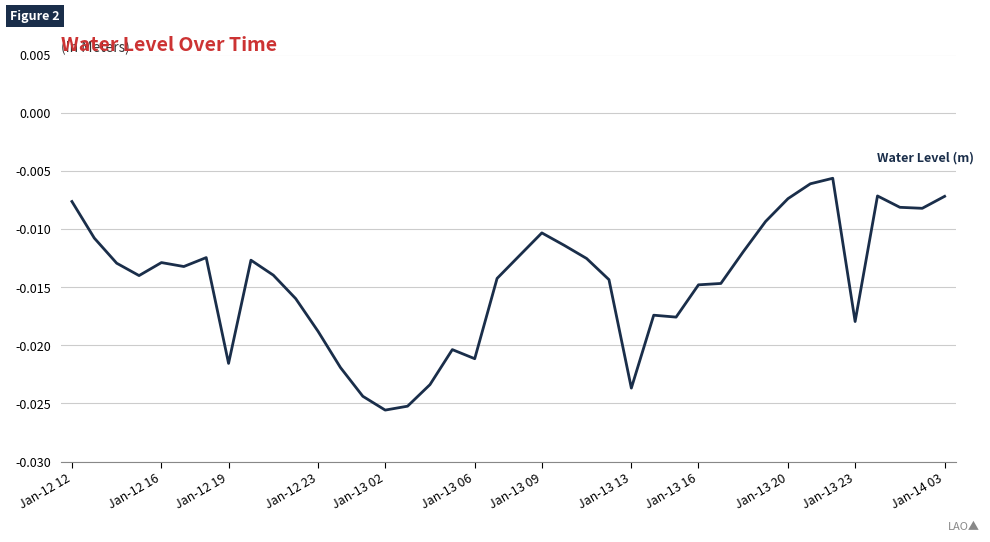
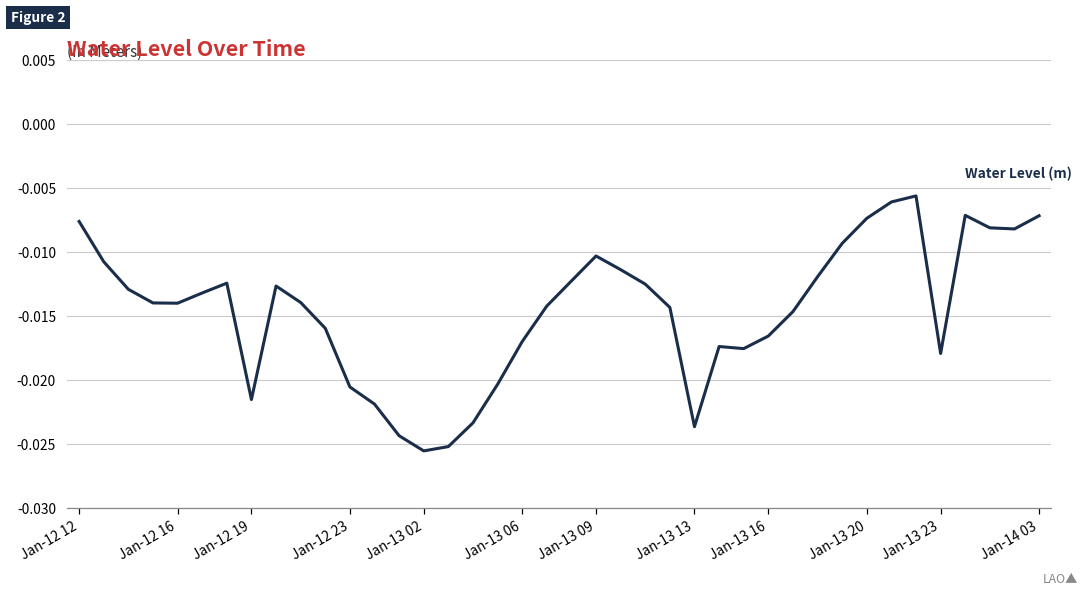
  {
    "Jan-12 12": -0.0076,
-   "Jan-12 16": -0.0129,
+   "Jan-12 16": -0.0140,
    "Jan-12 19": -0.0216,
-   "Jan-12 23": -0.0188,
+   "Jan-12 23": -0.0206,
    "Jan-13 02": -0.0256,
-   "Jan-13 06": -0.0212,
+   "Jan-13 06": -0.0170,
    "Jan-13 09": -0.0103,
    "Jan-13 13": -0.0237,
-   "Jan-13 16": -0.0148,
+   "Jan-13 16": -0.0166,
    "Jan-13 20": -0.0074,
    "Jan-13 23": -0.0180,
    "Jan-14 03": -0.0072
  }
